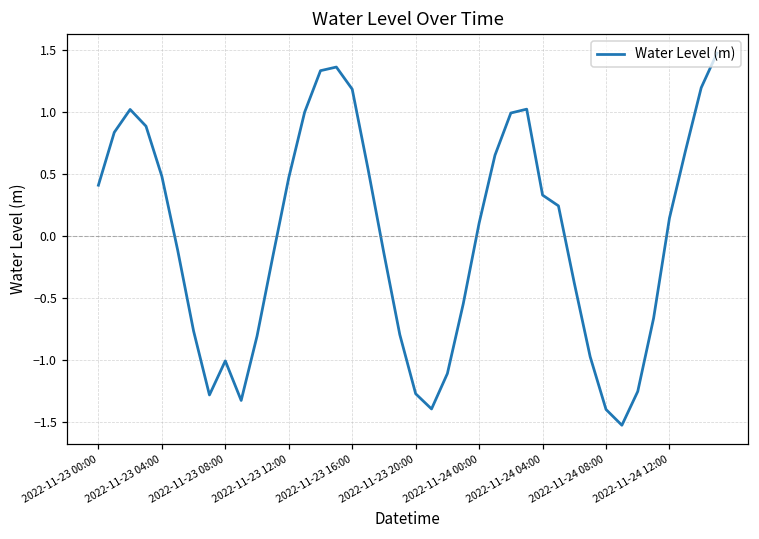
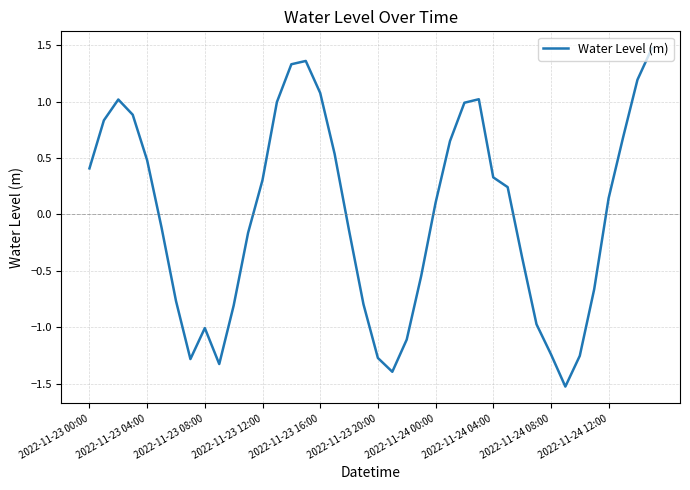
  {
    "2022-11-23 00:00": 0.41,
    "2022-11-23 04:00": 0.48,
    "2022-11-23 08:00": -1.01,
-   "2022-11-23 12:00": 0.47,
-   "2022-11-23 16:00": 1.18,
+   "2022-11-23 12:00": 0.31,
+   "2022-11-23 16:00": 1.08,
    "2022-11-23 20:00": -1.27,
    "2022-11-24 00:00": 0.10,
    "2022-11-24 04:00": 0.33,
-   "2022-11-24 08:00": -1.40,
+   "2022-11-24 08:00": -1.24,
    "2022-11-24 12:00": 0.14
  }
